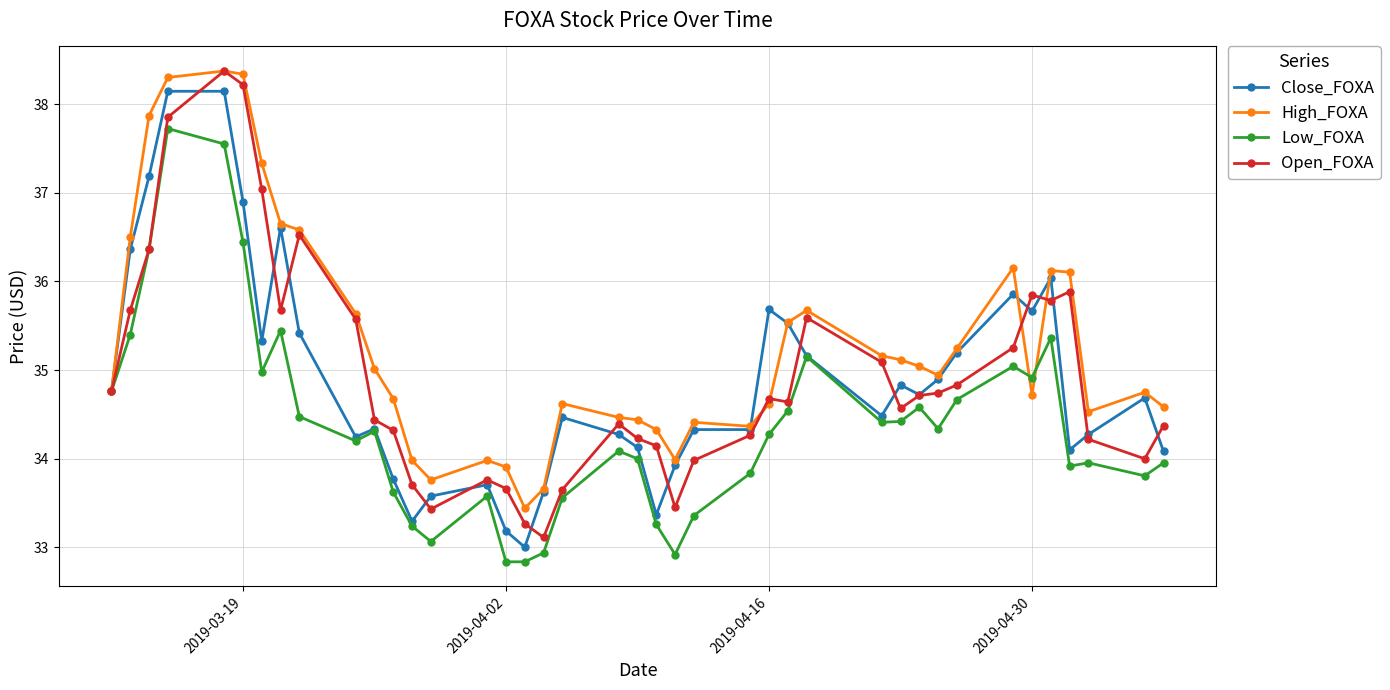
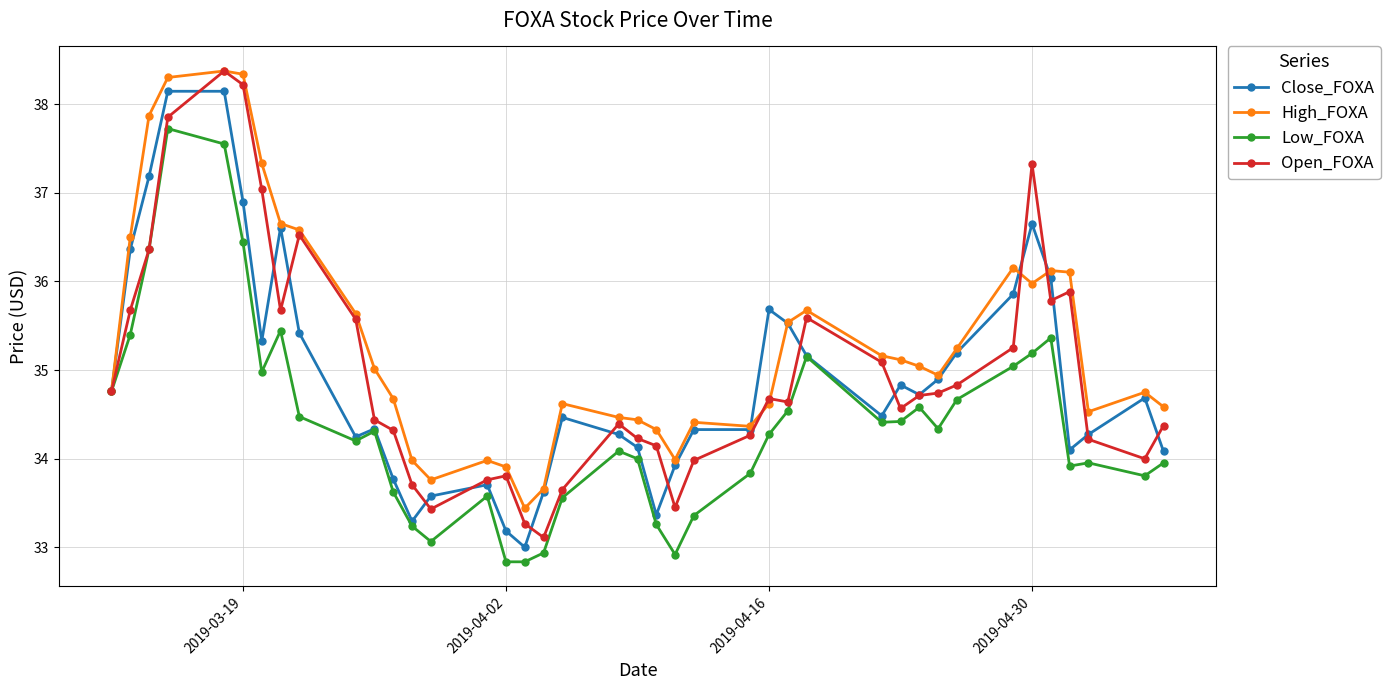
  {
    "Close_FOXA": {
      "2019-03-19": 36.9,
      "2019-04-02": 33.2,
      "2019-04-16": 35.7,
-     "2019-04-30": 35.7
+     "2019-04-30": 36.6
    },
    "High_FOXA": {
      "2019-03-19": 38.3,
      "2019-04-02": 33.9,
      "2019-04-16": 34.6,
-     "2019-04-30": 34.7
+     "2019-04-30": 36.0
    },
    "Low_FOXA": {
      "2019-03-19": 36.4,
      "2019-04-02": 32.8,
      "2019-04-16": 34.3,
-     "2019-04-30": 34.9
+     "2019-04-30": 35.2
    },
    "Open_FOXA": {
      "2019-03-19": 38.2,
-     "2019-04-02": 33.7,
+     "2019-04-02": 33.8,
      "2019-04-16": 34.7,
-     "2019-04-30": 35.8
+     "2019-04-30": 37.3
    }
  }
